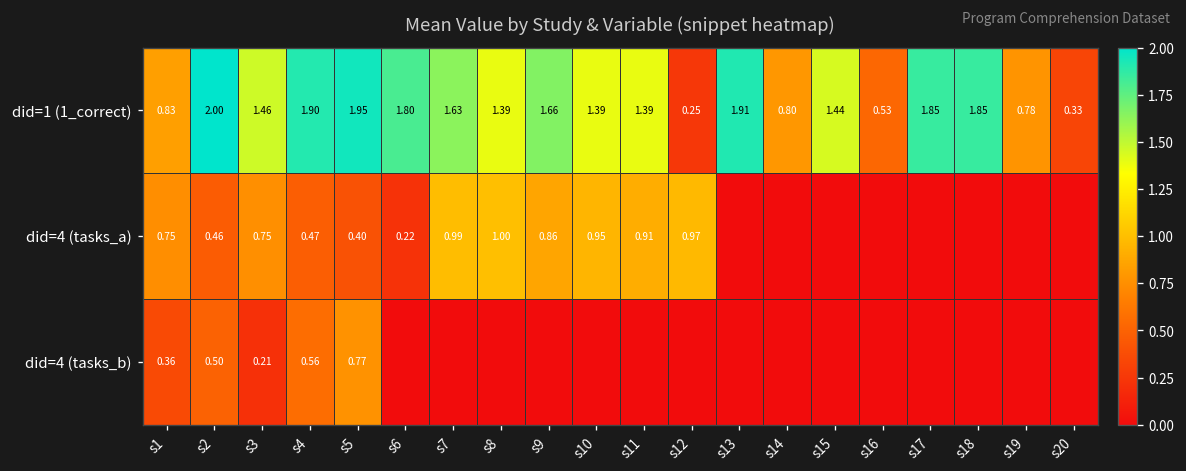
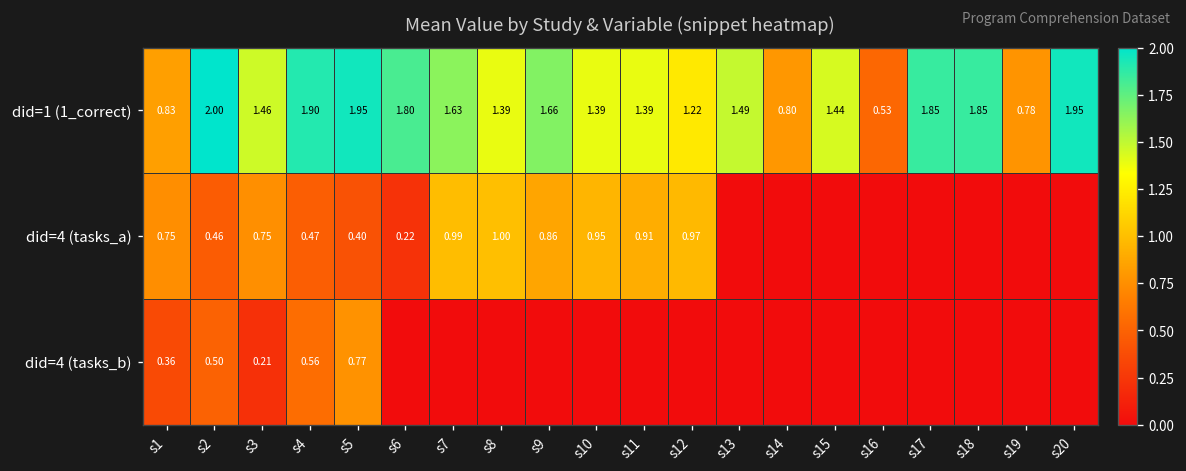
  {
    "did=1 (1_correct)": {
      "s1": 0.83,
      "s2": 2.00,
      "s3": 1.46,
      "s4": 1.90,
      "s5": 1.95,
      "s6": 1.80,
      "s7": 1.63,
      "s8": 1.39,
      "s9": 1.66,
      "s10": 1.39,
      "s11": 1.39,
-     "s12": 0.25,
-     "s13": 1.91,
+     "s12": 1.22,
+     "s13": 1.49,
      "s14": 0.80,
      "s15": 1.44,
      "s16": 0.53,
      "s17": 1.85,
      "s18": 1.85,
      "s19": 0.78,
-     "s20": 0.33
+     "s20": 1.95
    },
    "did=4 (tasks_a)": {
      "s1": 0.75,
      "s2": 0.46,
      "s3": 0.75,
      "s4": 0.47,
      "s5": 0.40,
      "s6": 0.22,
      "s7": 0.99,
      "s8": 1.00,
      "s9": 0.86,
      "s10": 0.95,
      "s11": 0.91,
      "s12": 0.97
    },
    "did=4 (tasks_b)": {
      "s1": 0.36,
      "s2": 0.50,
      "s3": 0.21,
      "s4": 0.56,
      "s5": 0.77
    }
  }
